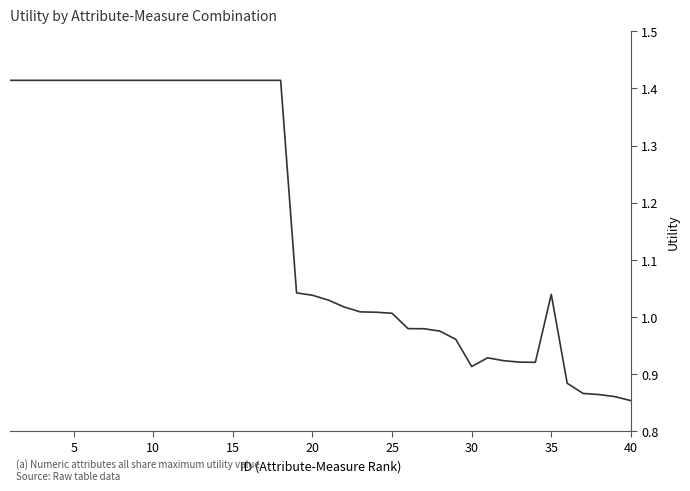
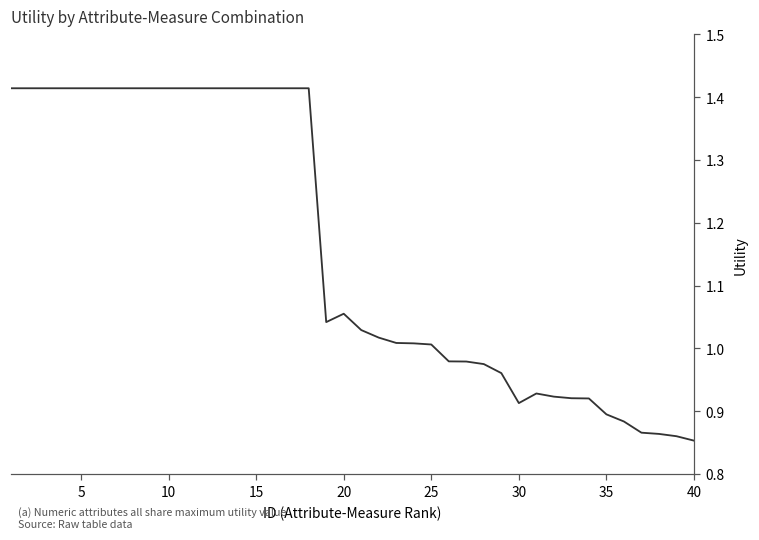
  {
    "5": 1.41,
    "10": 1.41,
    "15": 1.41,
-   "20": 1.04,
+   "20": 1.06,
    "25": 1.01,
    "30": 0.91,
-   "35": 1.04,
+   "35": 0.90,
    "40": 0.85
  }
